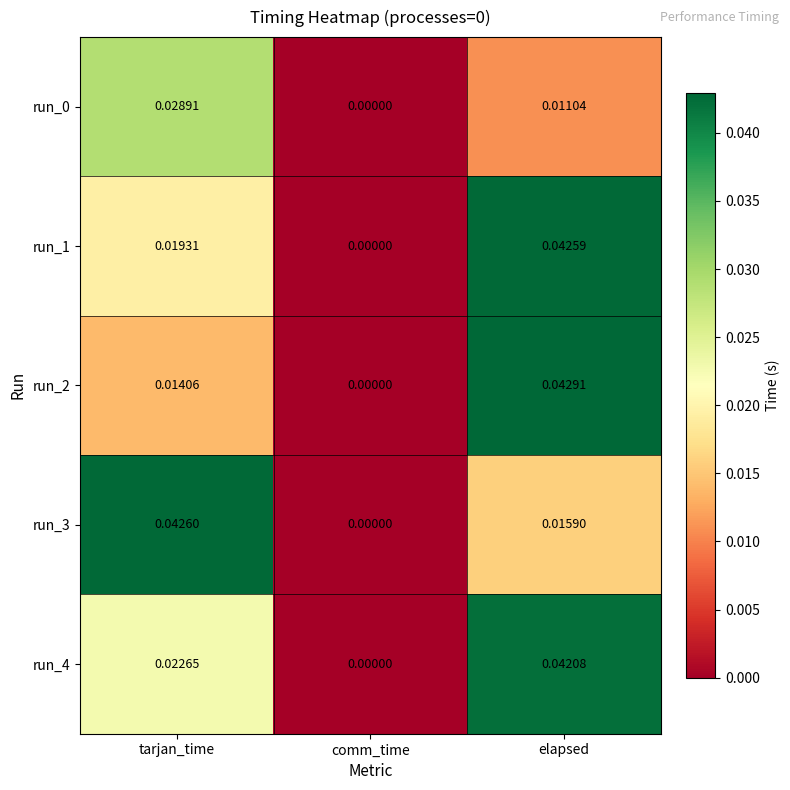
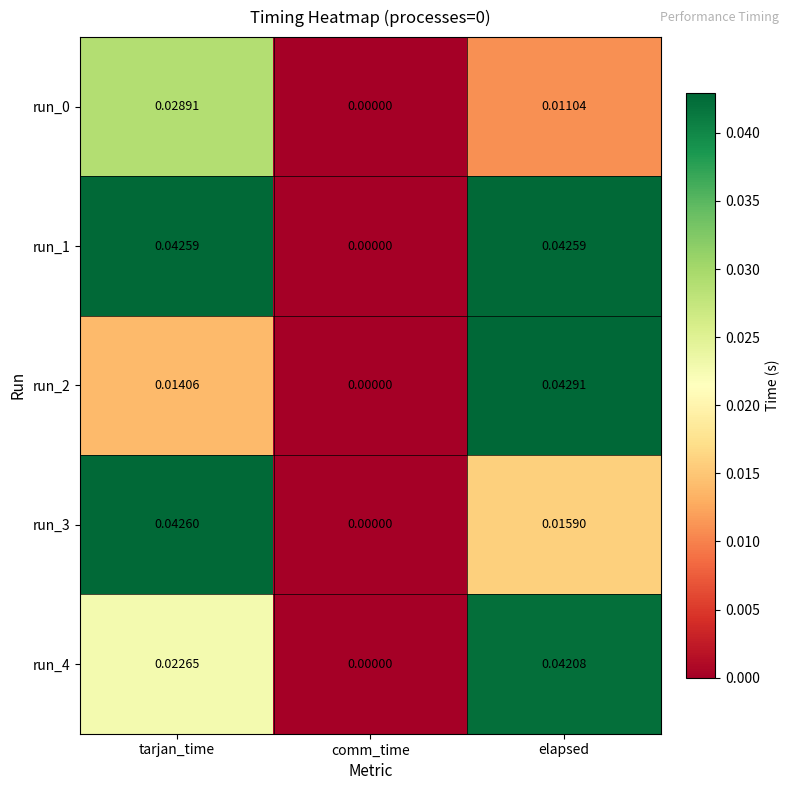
  {
    "run_0": {
      "tarjan_time": 0.02891,
      "comm_time": 0.00000,
      "elapsed": 0.01104
    },
    "run_1": {
-     "tarjan_time": 0.01931,
+     "tarjan_time": 0.04259,
      "comm_time": 0.00000,
      "elapsed": 0.04259
    },
    "run_2": {
      "tarjan_time": 0.01406,
      "comm_time": 0.00000,
      "elapsed": 0.04291
    },
    "run_3": {
      "tarjan_time": 0.04260,
      "comm_time": 0.00000,
      "elapsed": 0.01590
    },
    "run_4": {
      "tarjan_time": 0.02265,
      "comm_time": 0.00000,
      "elapsed": 0.04208
    }
  }
